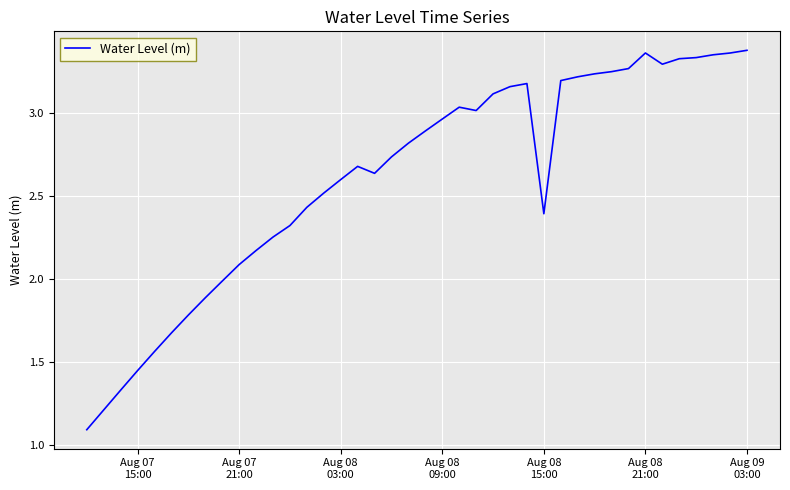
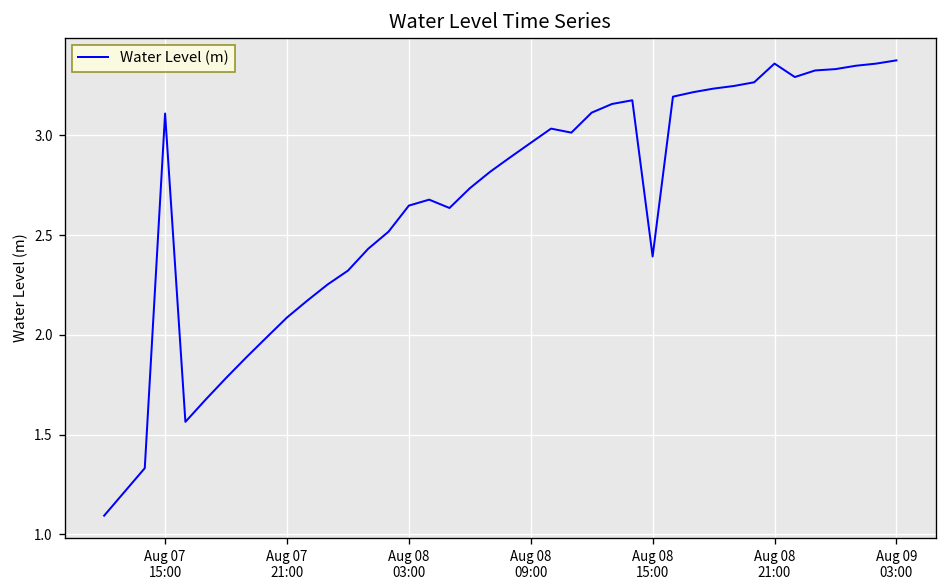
  {
-   "Aug 07 15:00": 1.45,
+   "Aug 07 15:00": 3.11,
    "Aug 07 21:00": 2.09,
-   "Aug 08 03:00": 2.60,
+   "Aug 08 03:00": 2.65,
    "Aug 08 09:00": 2.96,
    "Aug 08 15:00": 2.39,
    "Aug 08 21:00": 3.36,
    "Aug 09 03:00": 3.38
  }
